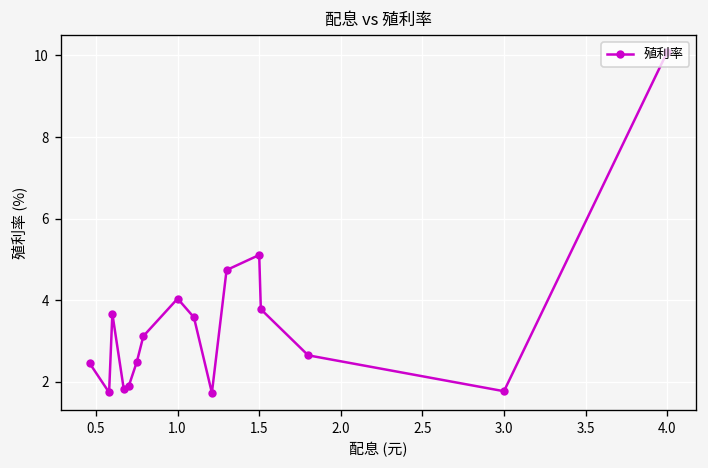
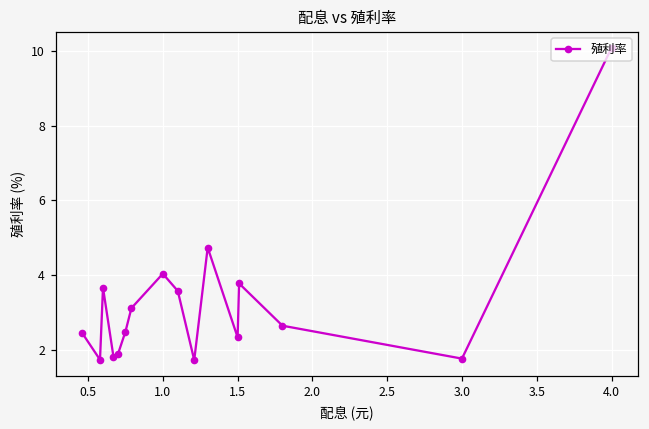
  {
    "1.0": 4.0,
-   "1.5": 5.1,
+   "1.5": 2.3,
    "3.0": 1.8
  }
